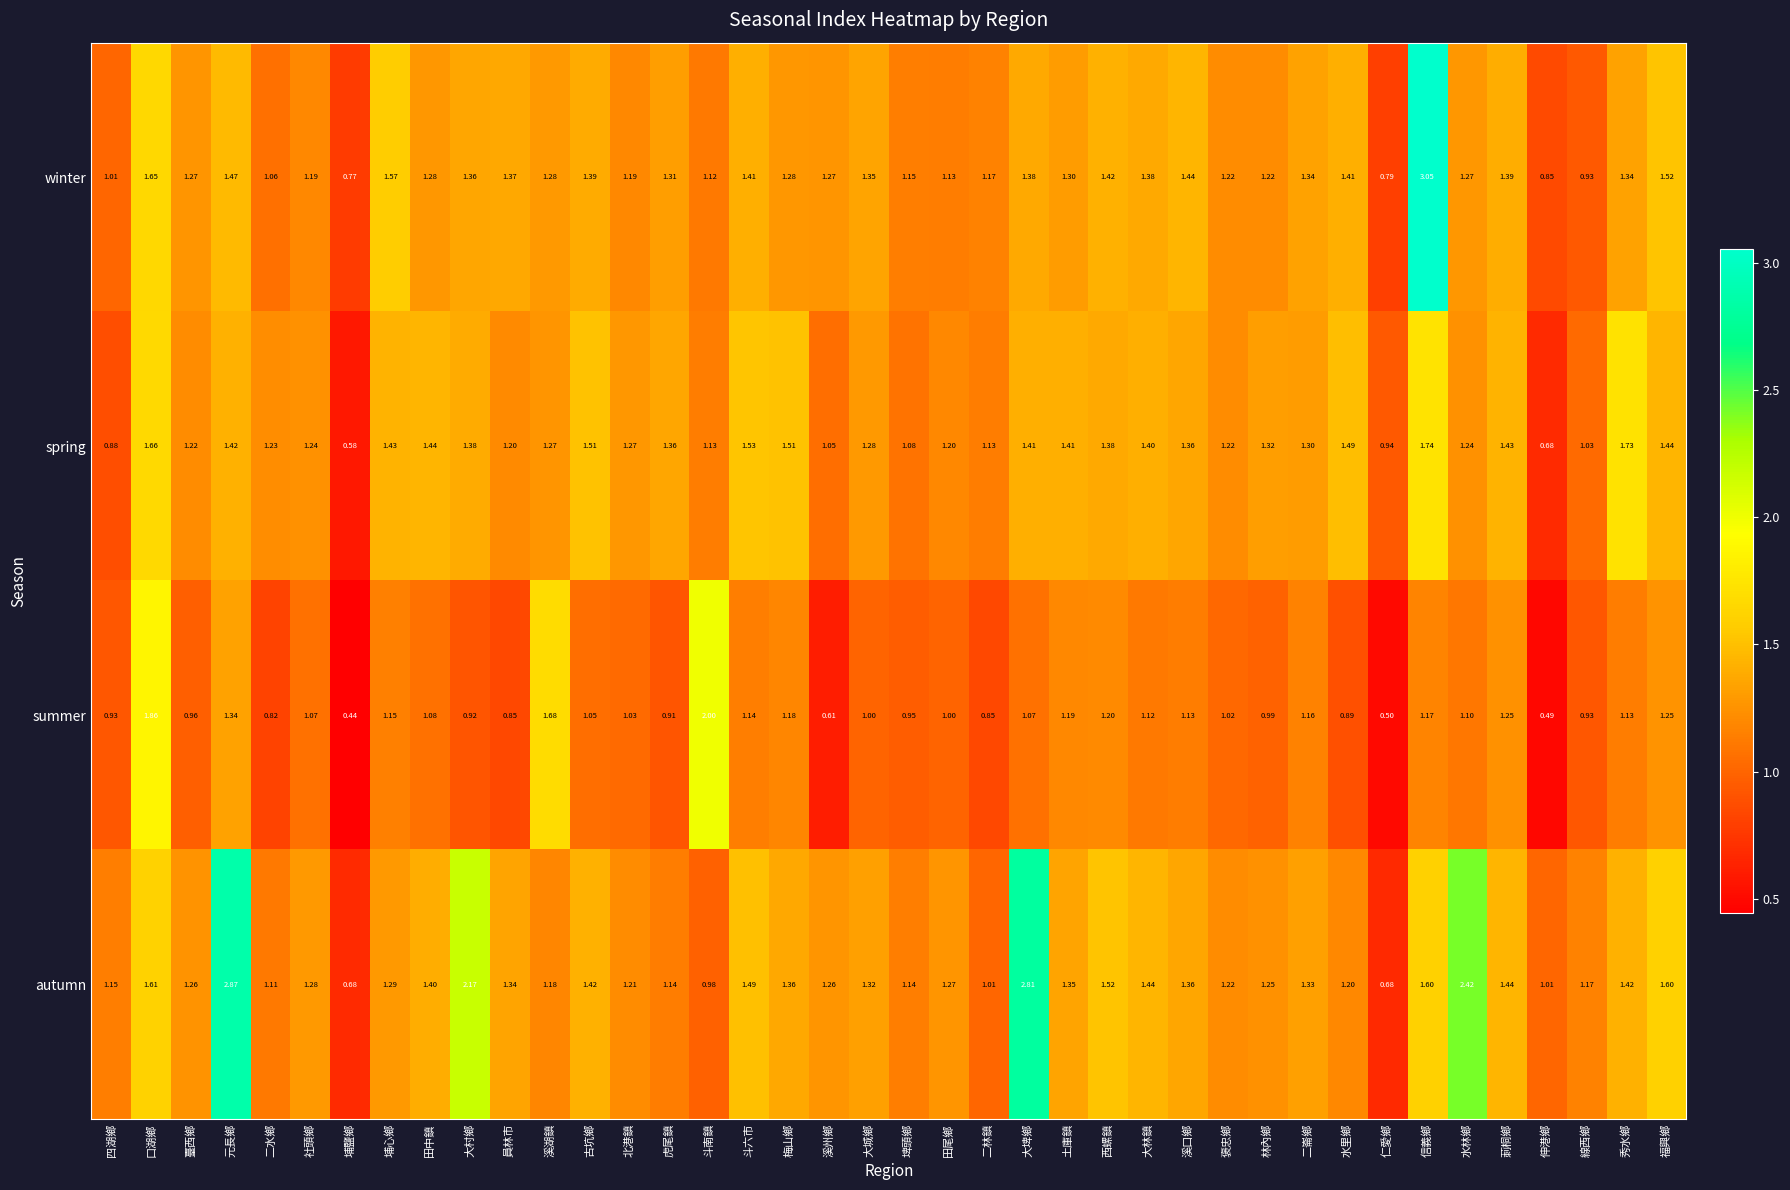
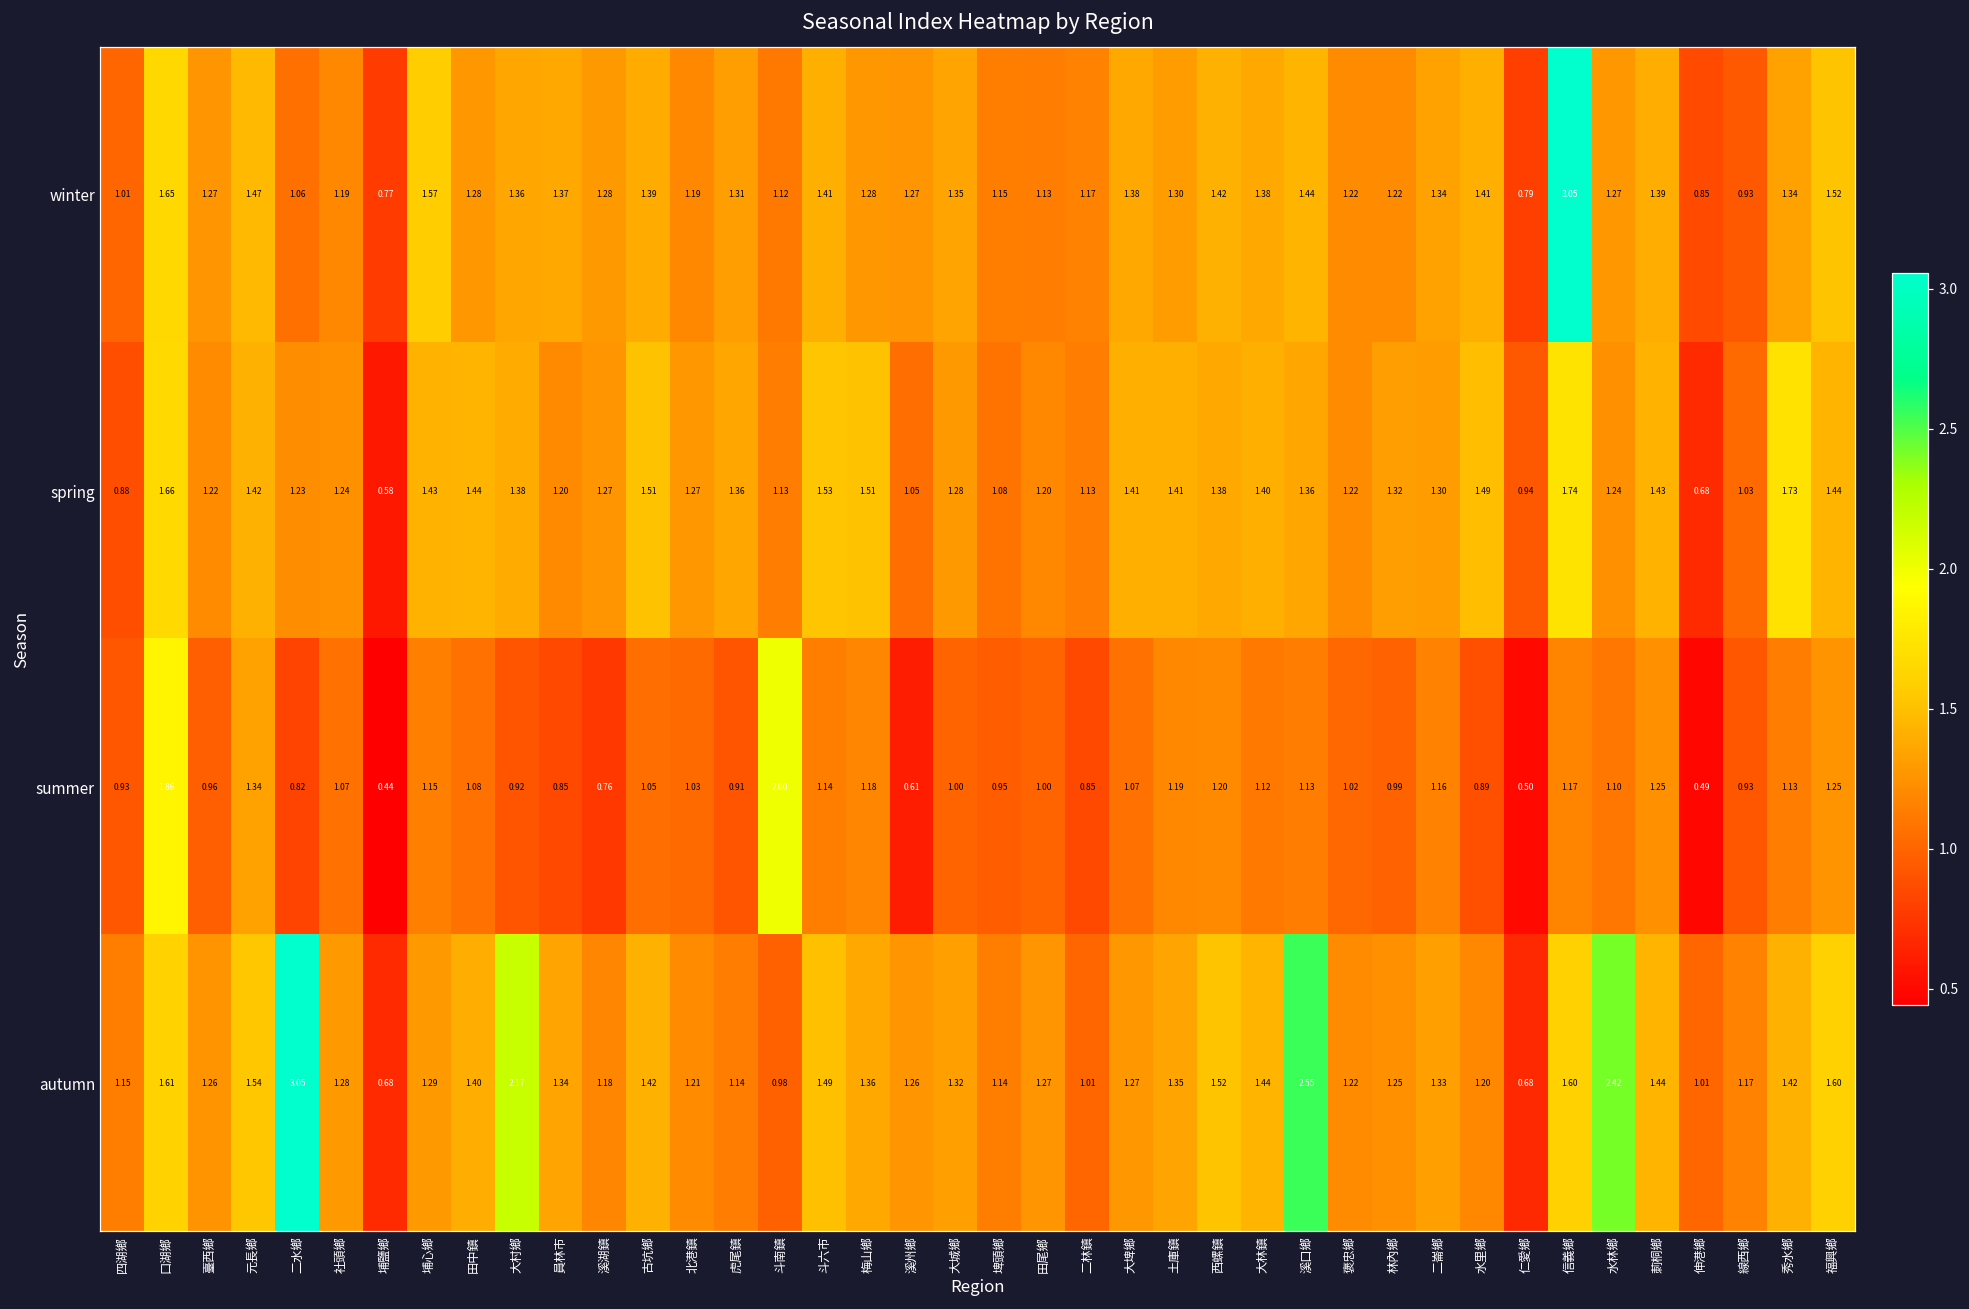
  {
    "winter": {
      "四湖鄉": 1.01,
      "口湖鄉": 1.65,
      "臺西鄉": 1.27,
      "元長鄉": 1.47,
      "二水鄉": 1.06,
      "社頭鄉": 1.19,
      "埔鹽鄉": 0.77,
      "埔心鄉": 1.57,
      "田中鎮": 1.28,
      "大村鄉": 1.36,
      "員林市": 1.37,
      "溪湖鎮": 1.28,
      "古坑鄉": 1.39,
      "北港鎮": 1.19,
      "虎尾鎮": 1.31,
      "斗南鎮": 1.12,
      "斗六市": 1.41,
      "梅山鄉": 1.28,
      "溪州鄉": 1.27,
      "大城鄉": 1.35,
      "埤頭鄉": 1.15,
      "田尾鄉": 1.13,
      "二林鎮": 1.17,
      "大埤鄉": 1.38,
      "土庫鎮": 1.30,
      "西螺鎮": 1.42,
      "大林鎮": 1.38,
      "溪口鄉": 1.44,
      "褒忠鄉": 1.22,
      "林內鄉": 1.22,
      "二崙鄉": 1.34,
      "水里鄉": 1.41,
      "仁愛鄉": 0.79,
      "信義鄉": 3.05,
      "水林鄉": 1.27,
      "莿桐鄉": 1.39,
      "伸港鄉": 0.85,
      "線西鄉": 0.93,
      "秀水鄉": 1.34,
      "福興鄉": 1.52
    },
    "spring": {
      "四湖鄉": 0.88,
      "口湖鄉": 1.66,
      "臺西鄉": 1.22,
      "元長鄉": 1.42,
      "二水鄉": 1.23,
      "社頭鄉": 1.24,
      "埔鹽鄉": 0.58,
      "埔心鄉": 1.43,
      "田中鎮": 1.44,
      "大村鄉": 1.38,
      "員林市": 1.20,
      "溪湖鎮": 1.27,
      "古坑鄉": 1.51,
      "北港鎮": 1.27,
      "虎尾鎮": 1.36,
      "斗南鎮": 1.13,
      "斗六市": 1.53,
      "梅山鄉": 1.51,
      "溪州鄉": 1.05,
      "大城鄉": 1.28,
      "埤頭鄉": 1.08,
      "田尾鄉": 1.20,
      "二林鎮": 1.13,
      "大埤鄉": 1.41,
      "土庫鎮": 1.41,
      "西螺鎮": 1.38,
      "大林鎮": 1.40,
      "溪口鄉": 1.36,
      "褒忠鄉": 1.22,
      "林內鄉": 1.32,
      "二崙鄉": 1.30,
      "水里鄉": 1.49,
      "仁愛鄉": 0.94,
      "信義鄉": 1.74,
      "水林鄉": 1.24,
      "莿桐鄉": 1.43,
      "伸港鄉": 0.68,
      "線西鄉": 1.03,
      "秀水鄉": 1.73,
      "福興鄉": 1.44
    },
    "summer": {
      "四湖鄉": 0.93,
      "口湖鄉": 1.86,
      "臺西鄉": 0.96,
      "元長鄉": 1.34,
      "二水鄉": 0.82,
      "社頭鄉": 1.07,
      "埔鹽鄉": 0.44,
      "埔心鄉": 1.15,
      "田中鎮": 1.08,
      "大村鄉": 0.92,
      "員林市": 0.85,
-     "溪湖鎮": 1.68,
+     "溪湖鎮": 0.76,
      "古坑鄉": 1.05,
      "北港鎮": 1.03,
      "虎尾鎮": 0.91,
      "斗南鎮": 2.00,
      "斗六市": 1.14,
      "梅山鄉": 1.18,
      "溪州鄉": 0.61,
      "大城鄉": 1.00,
      "埤頭鄉": 0.95,
      "田尾鄉": 1.00,
      "二林鎮": 0.85,
      "大埤鄉": 1.07,
      "土庫鎮": 1.19,
      "西螺鎮": 1.20,
      "大林鎮": 1.12,
      "溪口鄉": 1.13,
      "褒忠鄉": 1.02,
      "林內鄉": 0.99,
      "二崙鄉": 1.16,
      "水里鄉": 0.89,
      "仁愛鄉": 0.50,
      "信義鄉": 1.17,
      "水林鄉": 1.10,
      "莿桐鄉": 1.25,
      "伸港鄉": 0.49,
      "線西鄉": 0.93,
      "秀水鄉": 1.13,
      "福興鄉": 1.25
    },
    "autumn": {
      "四湖鄉": 1.15,
      "口湖鄉": 1.61,
      "臺西鄉": 1.26,
-     "元長鄉": 2.87,
-     "二水鄉": 1.11,
+     "元長鄉": 1.54,
+     "二水鄉": 3.05,
      "社頭鄉": 1.28,
      "埔鹽鄉": 0.68,
      "埔心鄉": 1.29,
      "田中鎮": 1.40,
      "大村鄉": 2.17,
      "員林市": 1.34,
      "溪湖鎮": 1.18,
      "古坑鄉": 1.42,
      "北港鎮": 1.21,
      "虎尾鎮": 1.14,
      "斗南鎮": 0.98,
      "斗六市": 1.49,
      "梅山鄉": 1.36,
      "溪州鄉": 1.26,
      "大城鄉": 1.32,
      "埤頭鄉": 1.14,
      "田尾鄉": 1.27,
      "二林鎮": 1.01,
-     "大埤鄉": 2.81,
+     "大埤鄉": 1.27,
      "土庫鎮": 1.35,
      "西螺鎮": 1.52,
      "大林鎮": 1.44,
-     "溪口鄉": 1.36,
+     "溪口鄉": 2.55,
      "褒忠鄉": 1.22,
      "林內鄉": 1.25,
      "二崙鄉": 1.33,
      "水里鄉": 1.20,
      "仁愛鄉": 0.68,
      "信義鄉": 1.60,
      "水林鄉": 2.42,
      "莿桐鄉": 1.44,
      "伸港鄉": 1.01,
      "線西鄉": 1.17,
      "秀水鄉": 1.42,
      "福興鄉": 1.60
    }
  }
